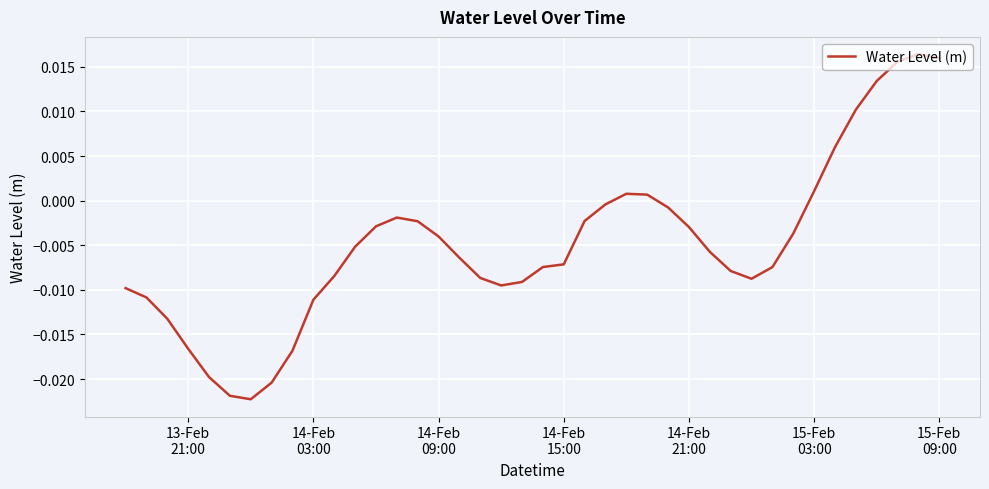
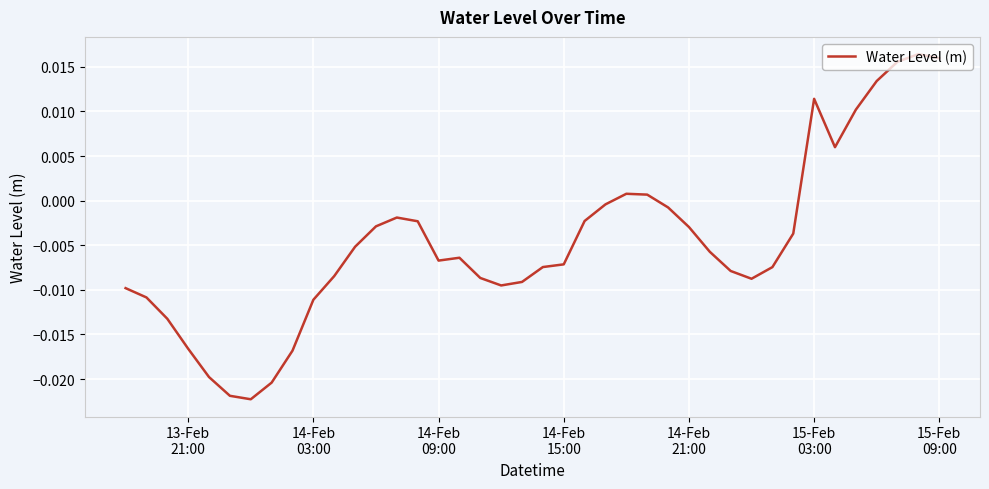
  {
    "13-Feb 21:00": -0.017,
    "14-Feb 03:00": -0.011,
-   "14-Feb 09:00": -0.004,
+   "14-Feb 09:00": -0.007,
    "14-Feb 15:00": -0.007,
    "14-Feb 21:00": -0.003,
-   "15-Feb 03:00": 0.001
+   "15-Feb 03:00": 0.011
  }
